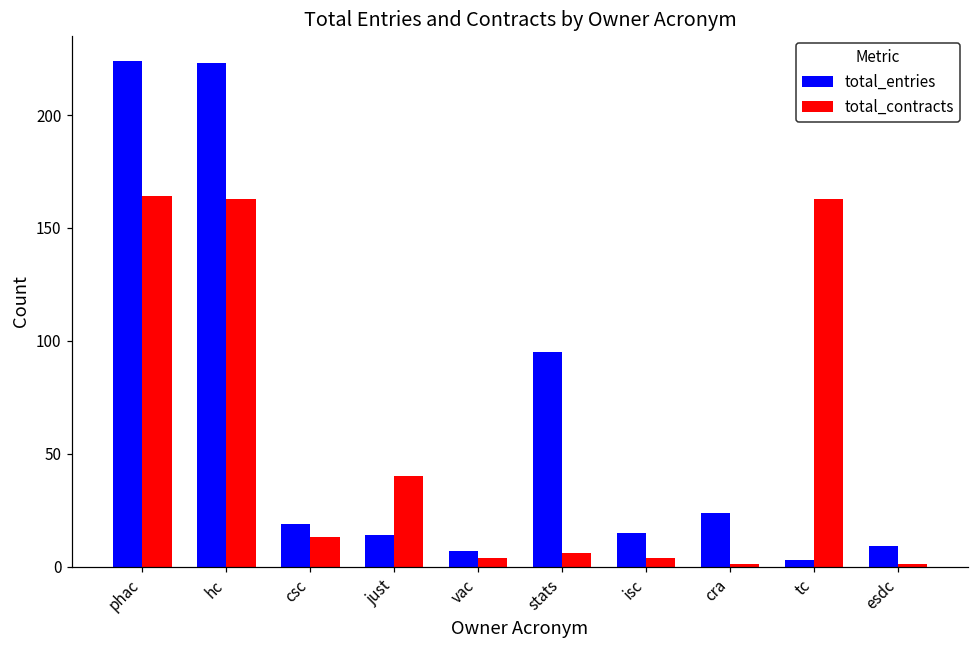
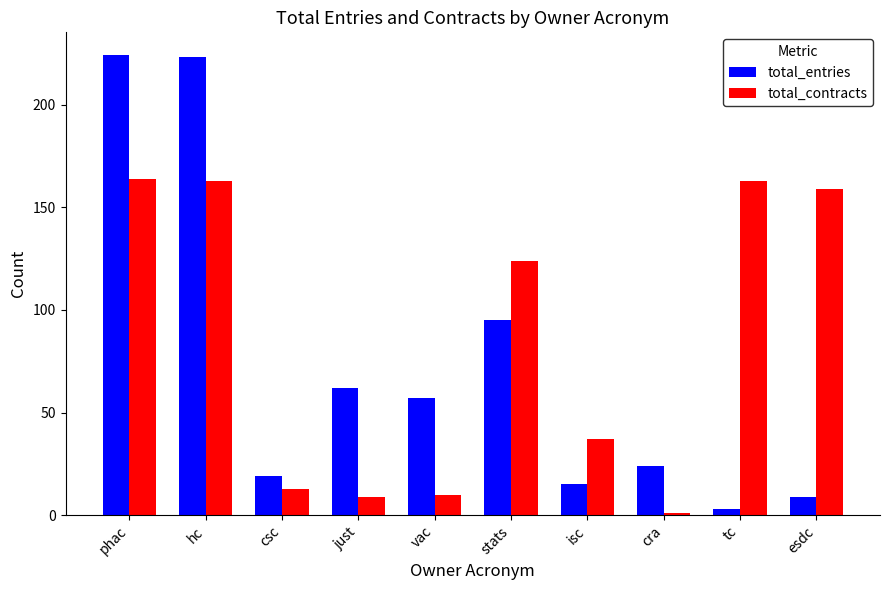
  {
    "total_entries": {
      "phac": 224,
      "hc": 223,
      "csc": 19,
-     "just": 14,
-     "vac": 7,
+     "just": 62,
+     "vac": 57,
      "stats": 95,
      "isc": 15,
      "cra": 24,
      "tc": 3,
      "esdc": 9
    },
    "total_contracts": {
      "phac": 164,
      "hc": 163,
      "csc": 13,
-     "just": 40,
-     "vac": 4,
-     "stats": 6,
-     "isc": 4,
+     "just": 9,
+     "vac": 10,
+     "stats": 124,
+     "isc": 37,
      "tc": 163,
-     "esdc": 1
+     "esdc": 159
    }
  }
